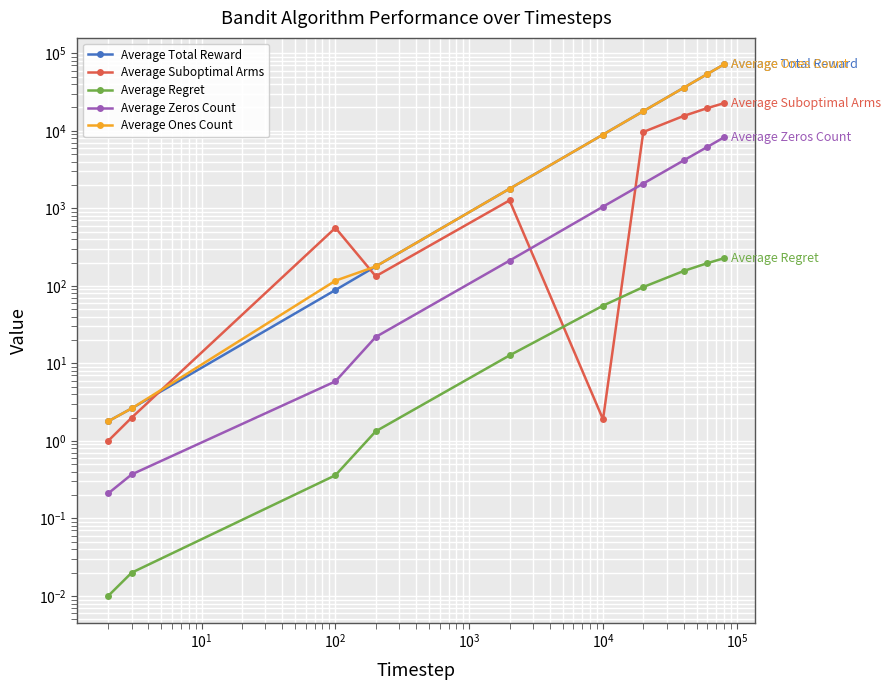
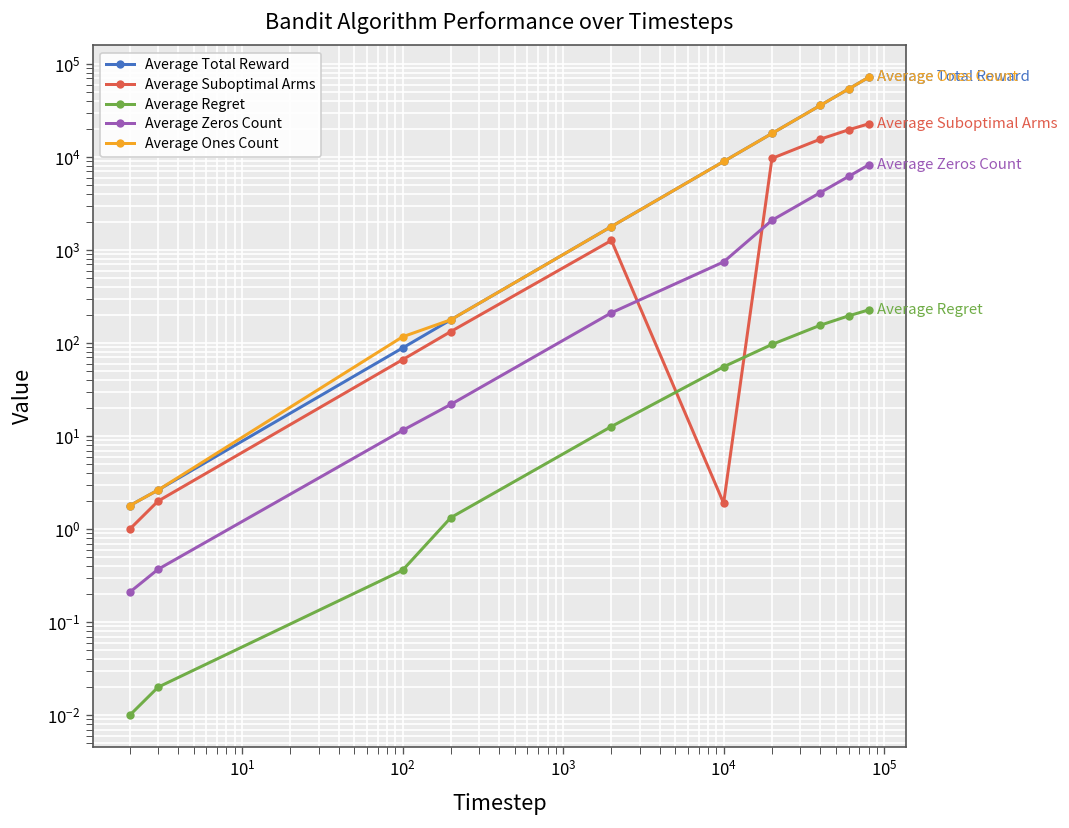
  {
    "Average Total Reward": {
      "10^2": 90
    },
    "Average Suboptimal Arms": {
-     "10^2": 600,
+     "10^2": 70,
      "10^4": 2
    },
    "Average Regret": {
      "10^2": 0.4,
      "10^4": 60
    },
    "Average Zeros Count": {
-     "10^2": 6,
-     "10^4": 1100
+     "10^2": 12,
+     "10^4": 700
    },
    "Average Ones Count": {
      "10^2": 120
    }
  }
